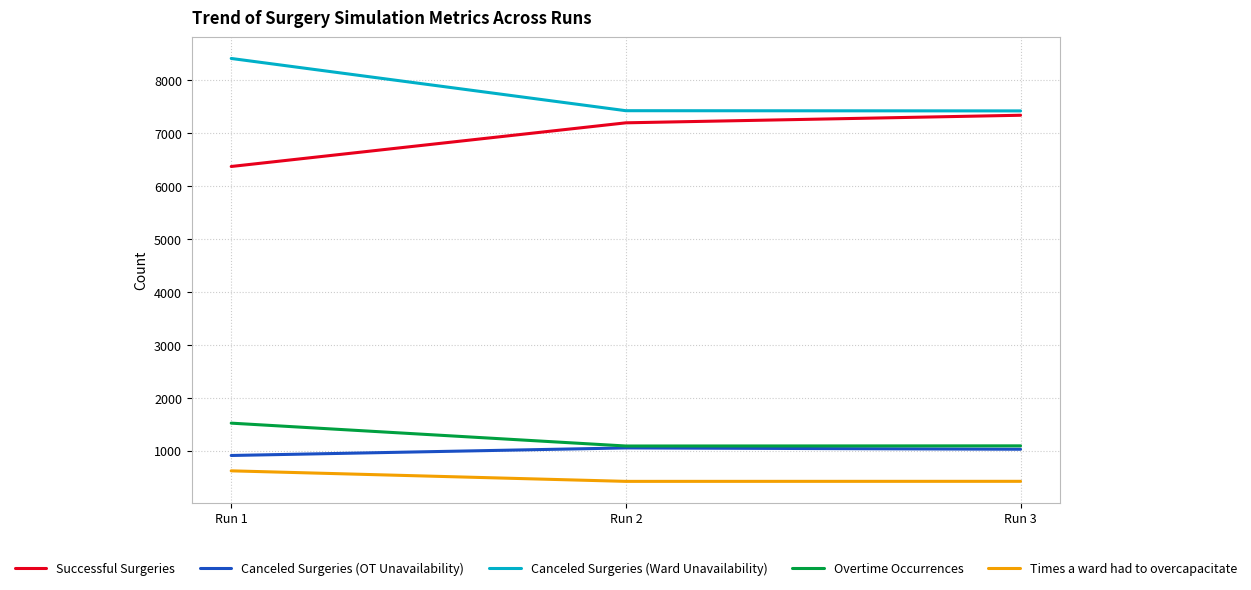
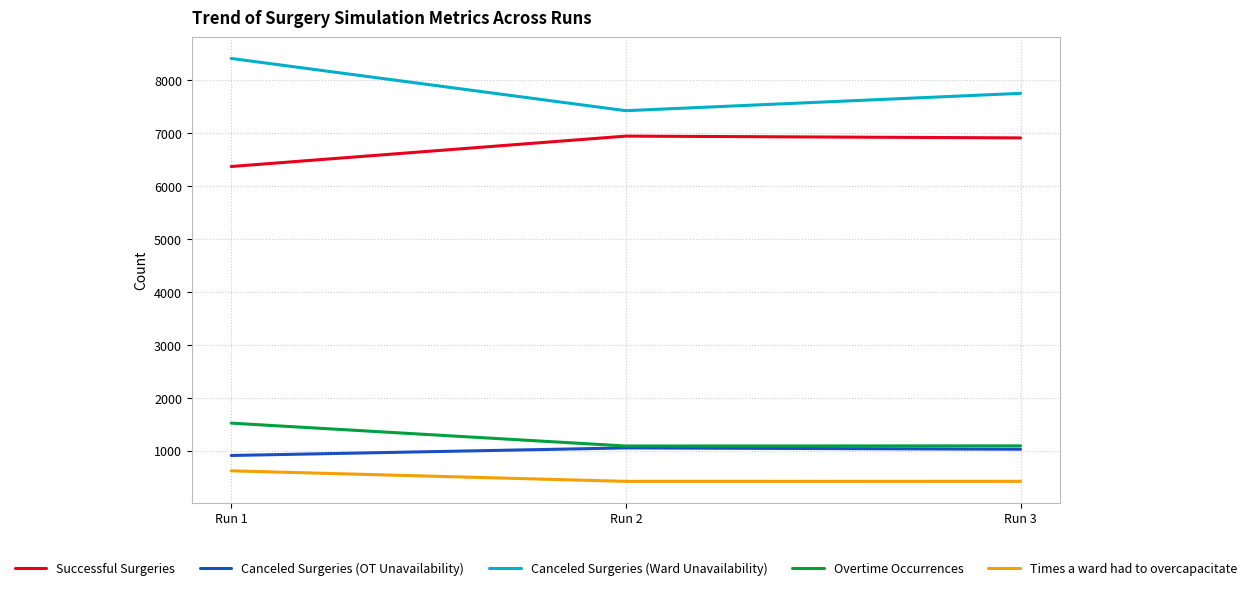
  {
    "Successful Surgeries": {
      "Run 1": 6400,
-     "Run 2": 7200,
-     "Run 3": 7300
+     "Run 2": 6900,
+     "Run 3": 6900
    },
    "Canceled Surgeries (OT Unavailability)": {
      "Run 1": 900,
      "Run 3": 1000
    },
    "Canceled Surgeries (Ward Unavailability)": {
      "Run 1": 8400,
      "Run 2": 7400,
-     "Run 3": 7400
+     "Run 3": 7800
    },
    "Overtime Occurrences": {
      "Run 1": 1500,
      "Run 3": 1100
    },
    "Times a ward had to overcapacitate": {
      "Run 1": 600,
      "Run 2": 400,
      "Run 3": 400
    }
  }
